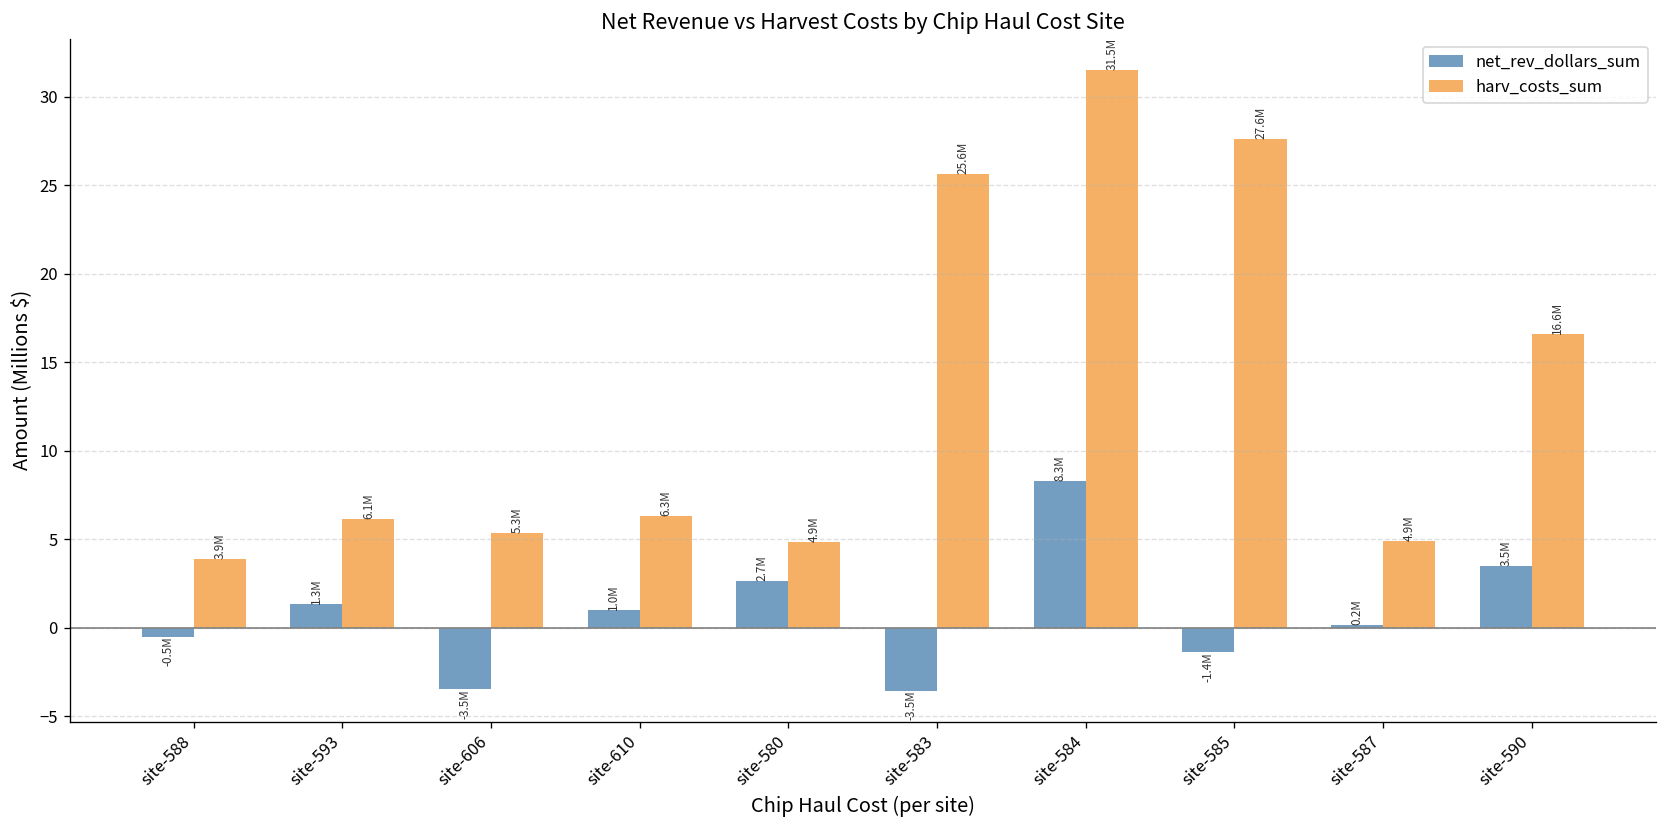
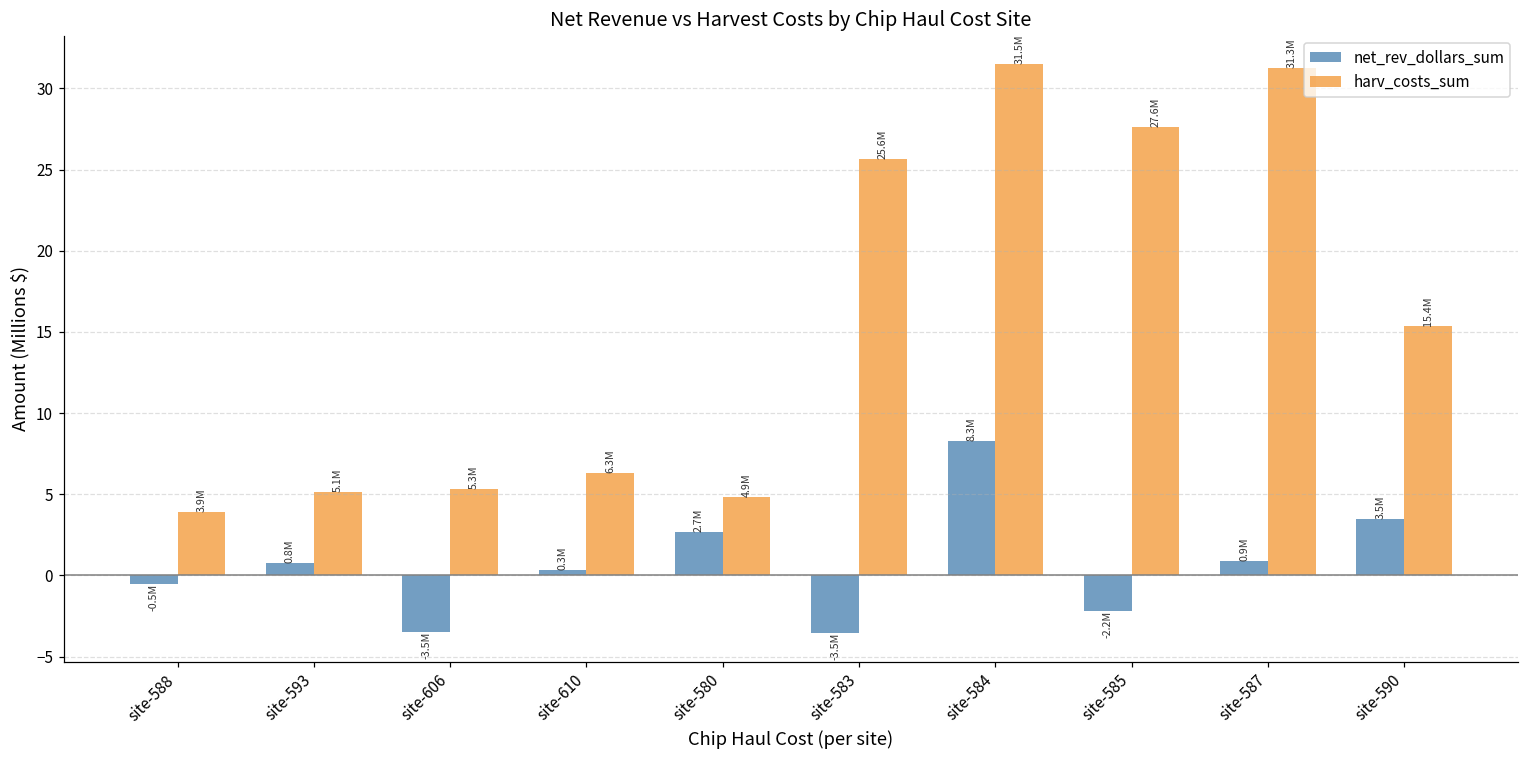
  {
    "net_rev_dollars_sum": {
      "site-588": "-0.5M",
-     "site-593": "1.3M",
+     "site-593": "0.8M",
      "site-606": "-3.5M",
-     "site-610": "1.0M",
+     "site-610": "0.3M",
      "site-580": "2.7M",
      "site-583": "-3.5M",
      "site-584": "8.3M",
-     "site-585": "-1.4M",
-     "site-587": "0.2M",
+     "site-585": "-2.2M",
+     "site-587": "0.9M",
      "site-590": "3.5M"
    },
    "harv_costs_sum": {
      "site-588": "3.9M",
-     "site-593": "6.1M",
+     "site-593": "5.1M",
      "site-606": "5.3M",
      "site-610": "6.3M",
      "site-580": "4.9M",
      "site-583": "25.6M",
      "site-584": "31.5M",
      "site-585": "27.6M",
-     "site-587": "4.9M",
-     "site-590": "16.6M"
+     "site-587": "31.3M",
+     "site-590": "15.4M"
    }
  }
